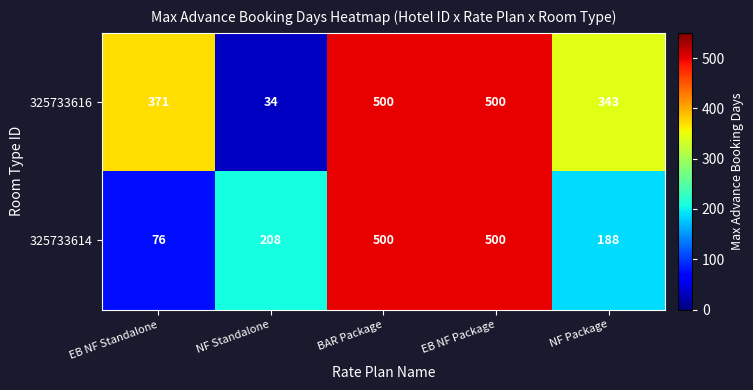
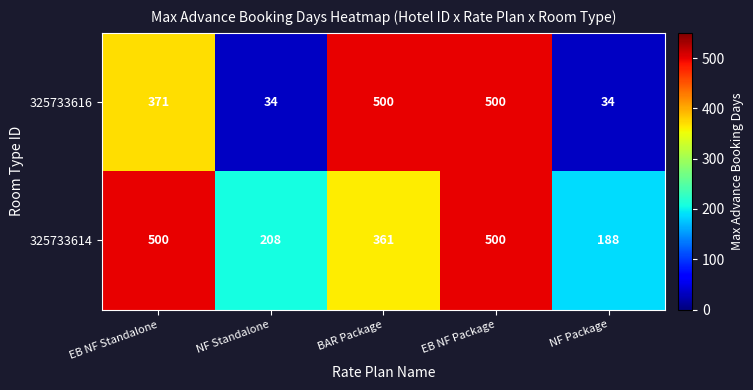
  {
    "325733616": {
      "EB NF Standalone": 371,
      "NF Standalone": 34,
      "BAR Package": 500,
      "EB NF Package": 500,
-     "NF Package": 343
+     "NF Package": 34
    },
    "325733614": {
-     "EB NF Standalone": 76,
+     "EB NF Standalone": 500,
      "NF Standalone": 208,
-     "BAR Package": 500,
+     "BAR Package": 361,
      "EB NF Package": 500,
      "NF Package": 188
    }
  }
